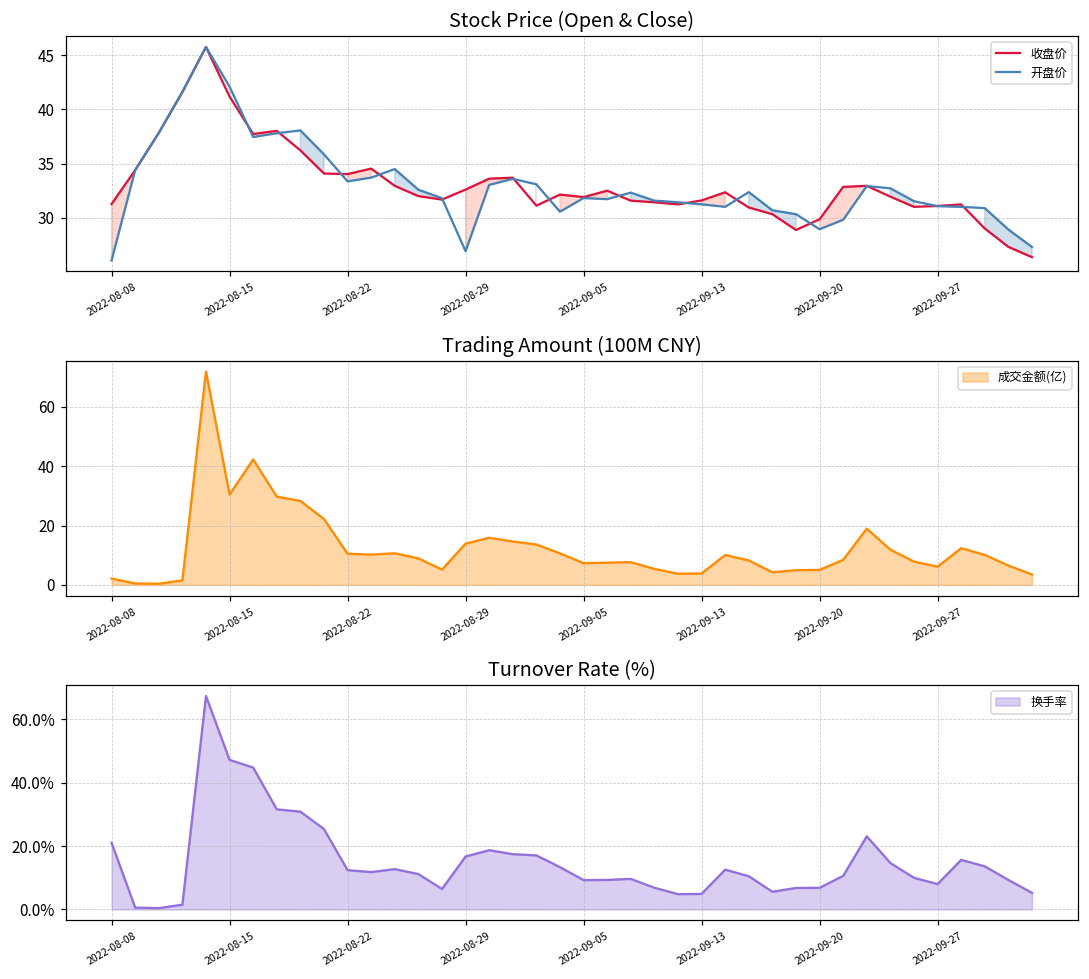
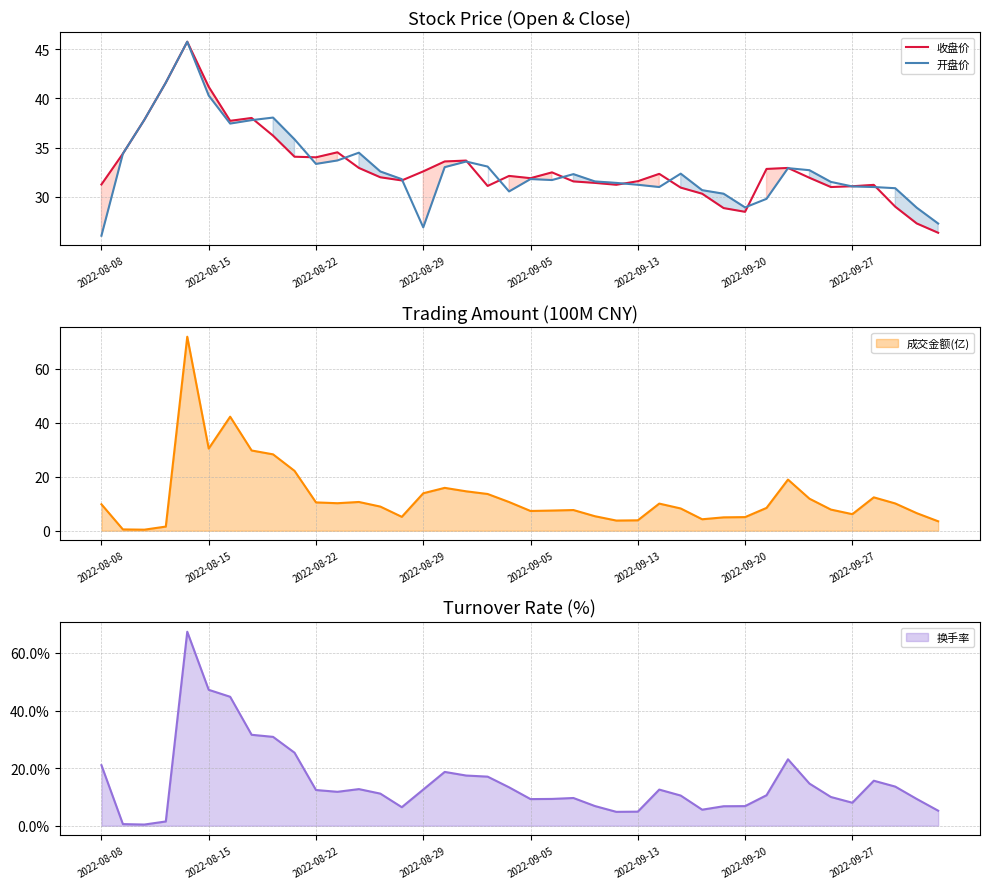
  {
    "Stock Price (Open & Close)": {
      "收盘价": {
        "2022-08-08": "31",
        "2022-08-15": "41",
        "2022-08-22": "34",
        "2022-08-29": "33",
        "2022-09-13": "32",
-       "2022-09-20": "30"
+       "2022-09-20": "28"
      },
      "开盘价": {
        "2022-08-08": "26",
-       "2022-08-15": "42",
+       "2022-08-15": "40",
        "2022-08-22": "33",
        "2022-08-29": "27",
        "2022-09-13": "31",
        "2022-09-20": "29"
      }
    },
    "Trading Amount (100M CNY)": {
-     "2022-08-08": "2",
+     "2022-08-08": "10",
      "2022-08-15": "30",
      "2022-08-22": "11",
      "2022-08-29": "14",
      "2022-09-05": "7",
      "2022-09-13": "4",
      "2022-09-20": "5",
      "2022-09-27": "6"
    },
    "Turnover Rate (%)": {
      "2022-08-08": "21%",
      "2022-08-15": "47%",
      "2022-08-22": "12%",
-     "2022-08-29": "17%",
+     "2022-08-29": "13%",
      "2022-09-05": "9%",
      "2022-09-13": "5%",
      "2022-09-20": "7%",
      "2022-09-27": "8%"
    }
  }
